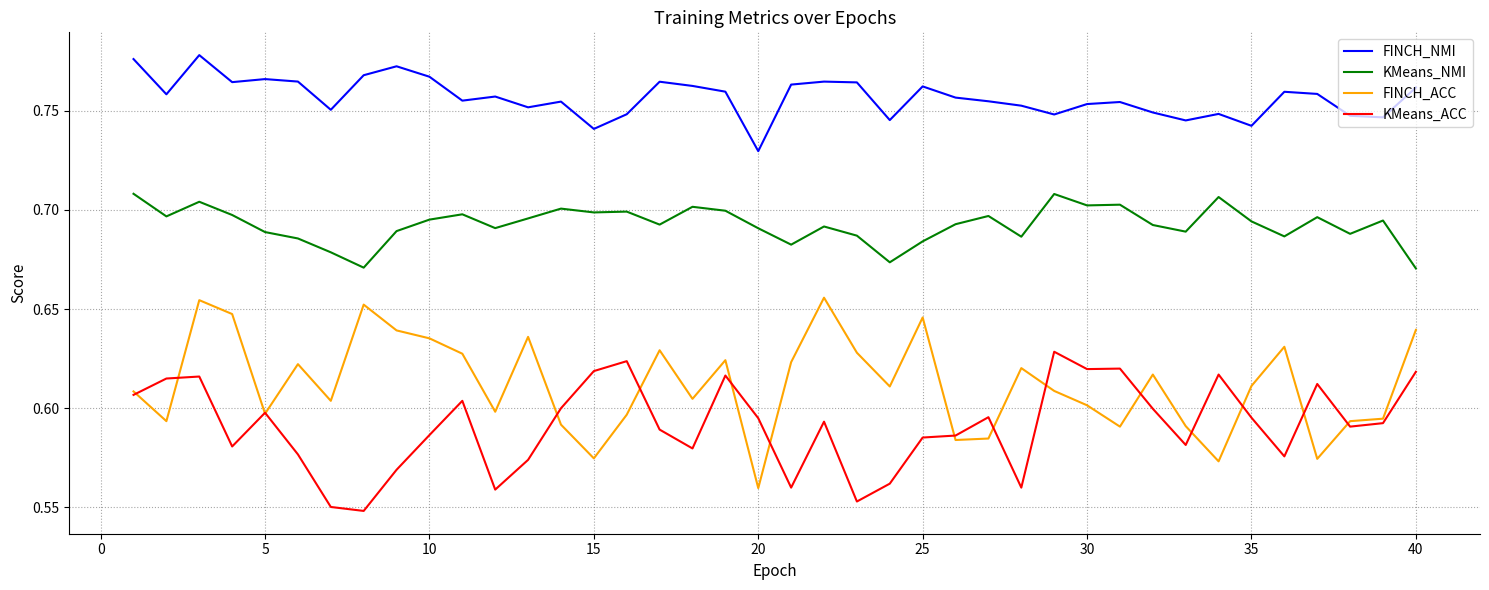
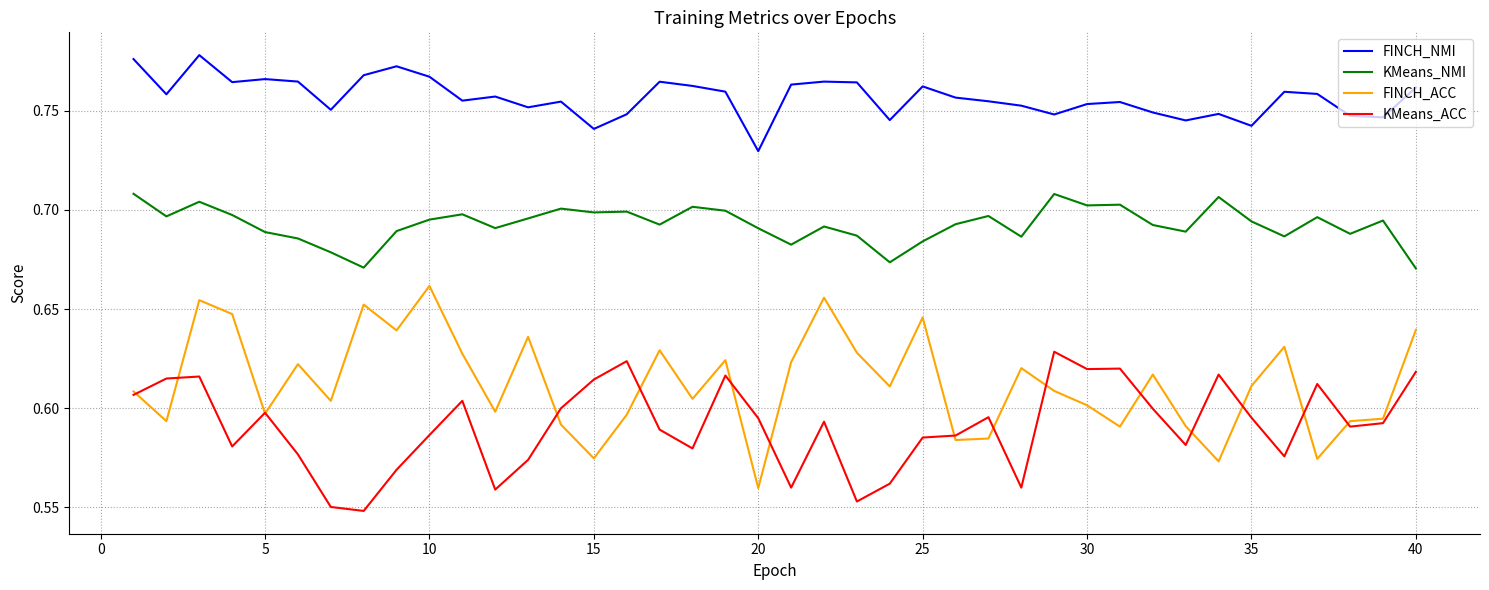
  {
    "FINCH_NMI": {
      "5": 0.766,
      "10": 0.767,
      "15": 0.741,
      "20": 0.730,
      "25": 0.762,
      "30": 0.753,
      "35": 0.742
    },
    "KMeans_NMI": {
      "5": 0.689,
      "10": 0.695,
      "15": 0.699,
      "20": 0.691,
      "25": 0.684,
      "30": 0.702,
      "35": 0.694,
      "40": 0.670
    },
    "FINCH_ACC": {
-     "10": 0.635,
+     "10": 0.662,
      "15": 0.575,
      "20": 0.560,
      "25": 0.646,
      "30": 0.602,
      "35": 0.611,
      "40": 0.640
    },
    "KMeans_ACC": {
      "10": 0.587,
-     "15": 0.619,
+     "15": 0.614,
      "20": 0.595,
      "25": 0.585,
      "30": 0.620,
      "35": 0.595,
      "40": 0.618
    }
  }
